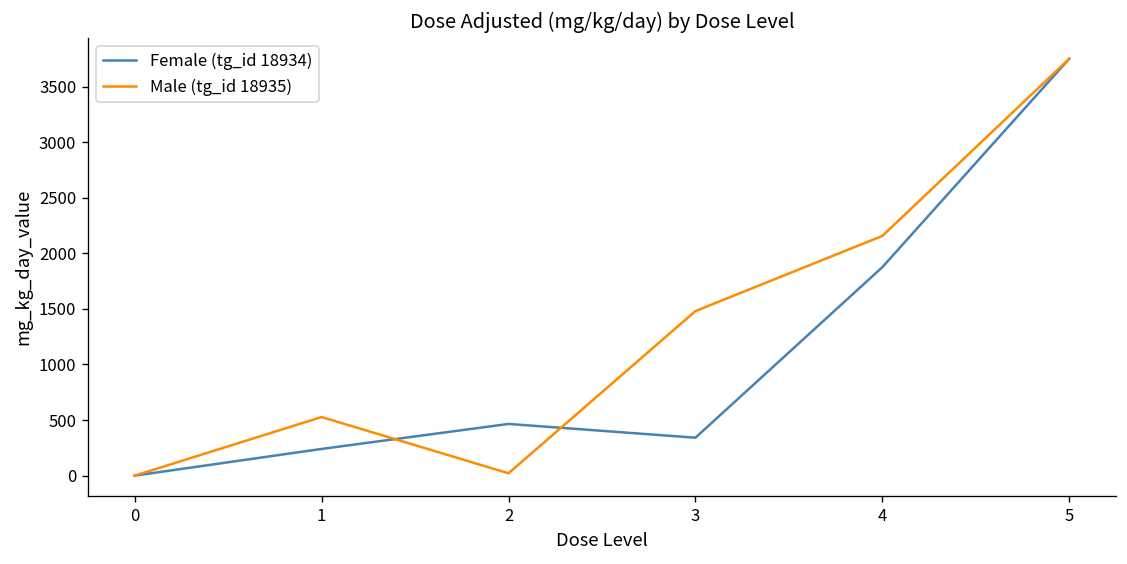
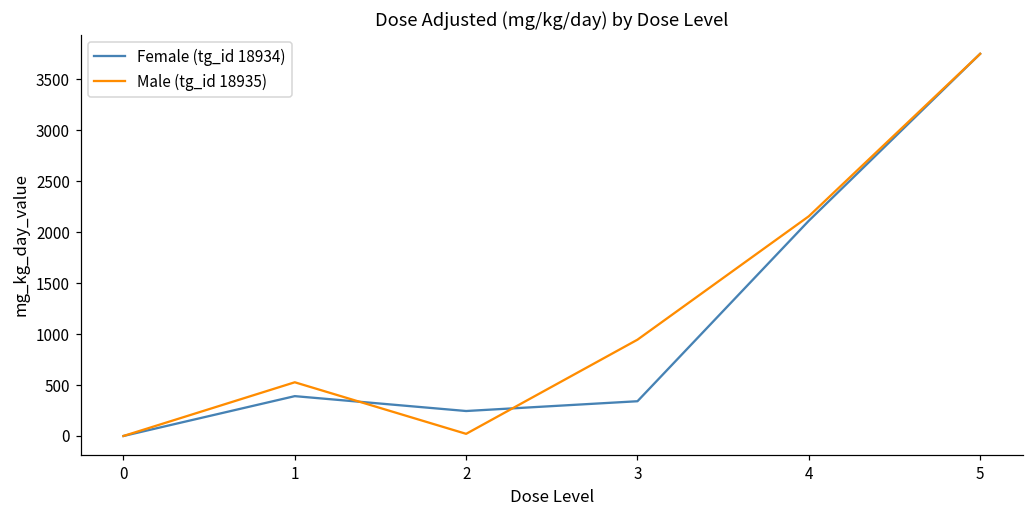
  {
    "Female (tg_id 18934)": {
-     "1": 200,
-     "2": 500,
+     "1": 400,
+     "2": 200,
      "3": 300,
-     "4": 1900
+     "4": 2100
    },
    "Male (tg_id 18935)": {
      "1": 500,
      "2": 0,
-     "3": 1500,
+     "3": 900,
      "4": 2200
    }
  }
